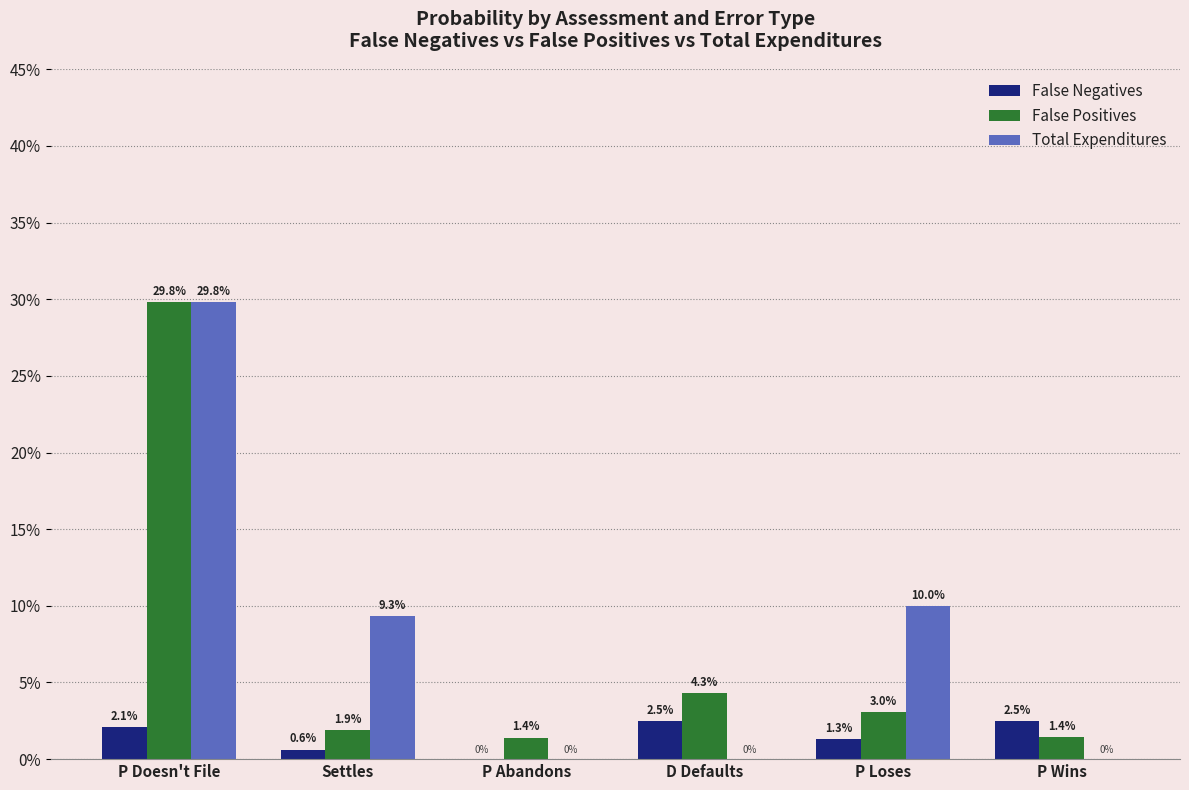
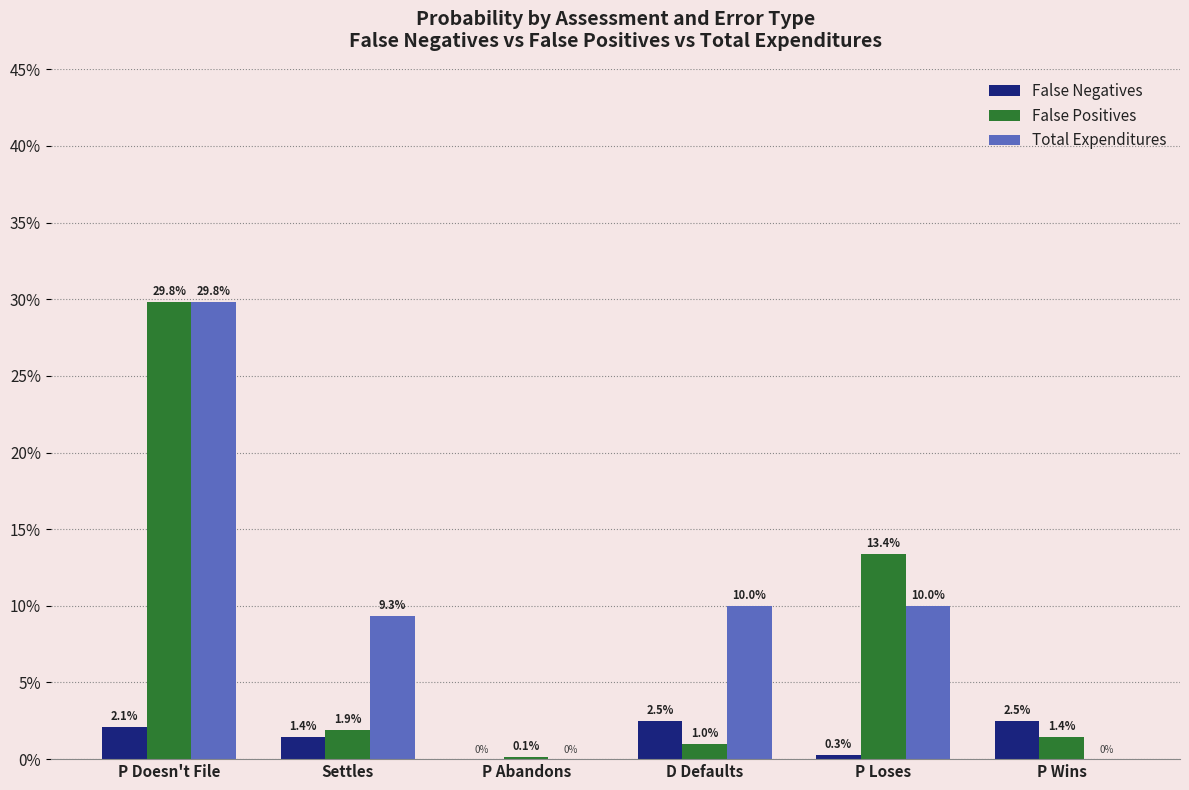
  {
    "False Negatives": {
      "P Doesn't File": "2.1%",
-     "Settles": "0.6%",
+     "Settles": "1.4%",
      "P Abandons": "0%",
      "D Defaults": "2.5%",
-     "P Loses": "1.3%",
+     "P Loses": "0.3%",
      "P Wins": "2.5%"
    },
    "False Positives": {
      "P Doesn't File": "29.8%",
      "Settles": "1.9%",
-     "P Abandons": "1.4%",
-     "D Defaults": "4.3%",
-     "P Loses": "3.0%",
+     "P Abandons": "0.1%",
+     "D Defaults": "1.0%",
+     "P Loses": "13.4%",
      "P Wins": "1.4%"
    },
    "Total Expenditures": {
      "P Doesn't File": "29.8%",
      "Settles": "9.3%",
      "P Abandons": "0%",
-     "D Defaults": "0%",
+     "D Defaults": "10.0%",
      "P Loses": "10.0%",
      "P Wins": "0%"
    }
  }
